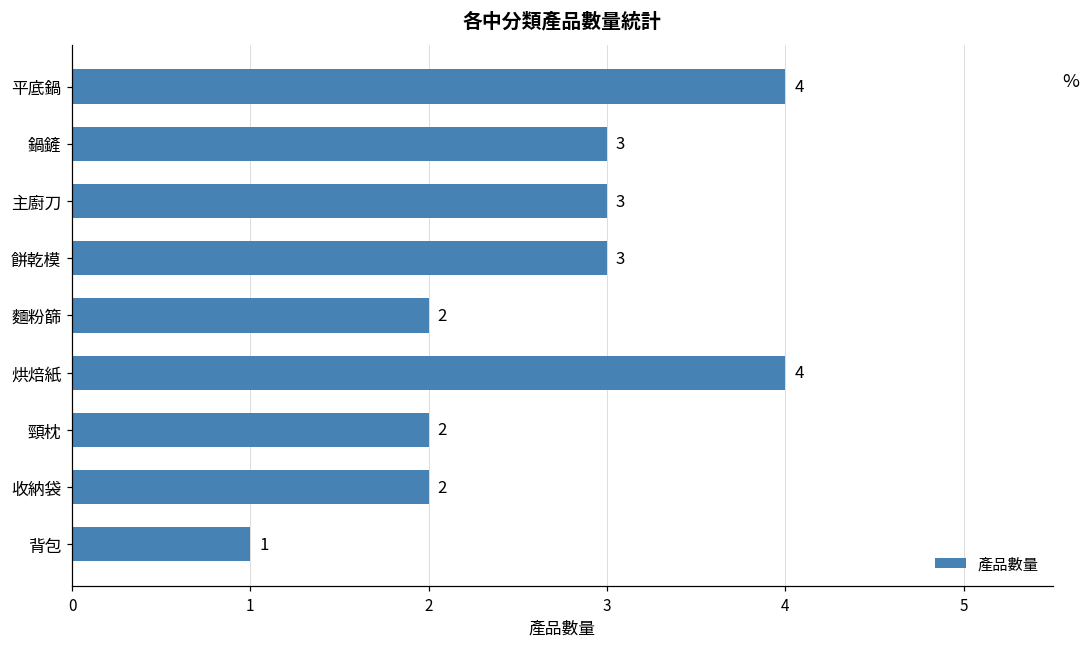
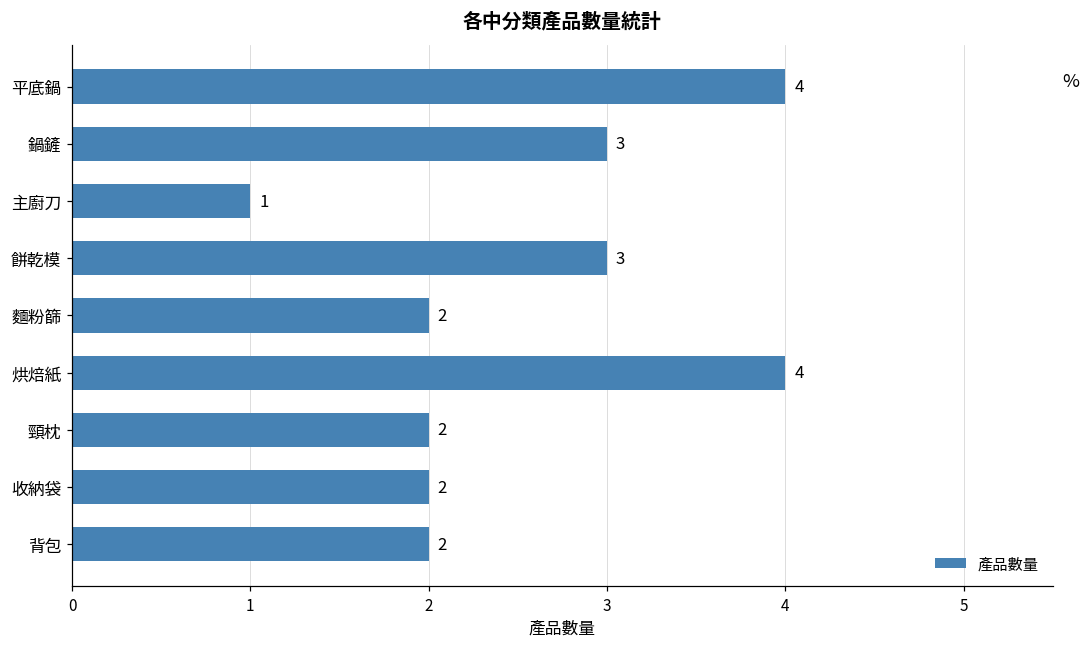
  {
    "平底鍋": 4,
    "鍋鏟": 3,
-   "主廚刀": 3,
+   "主廚刀": 1,
    "餅乾模": 3,
    "麵粉篩": 2,
    "烘焙紙": 4,
    "頸枕": 2,
    "收納袋": 2,
-   "背包": 1
+   "背包": 2
  }
